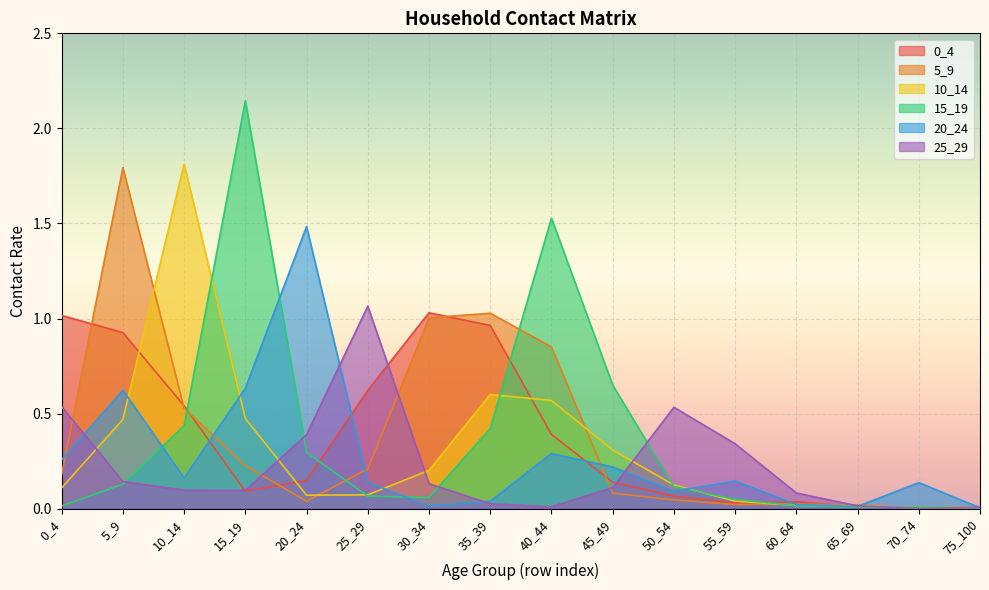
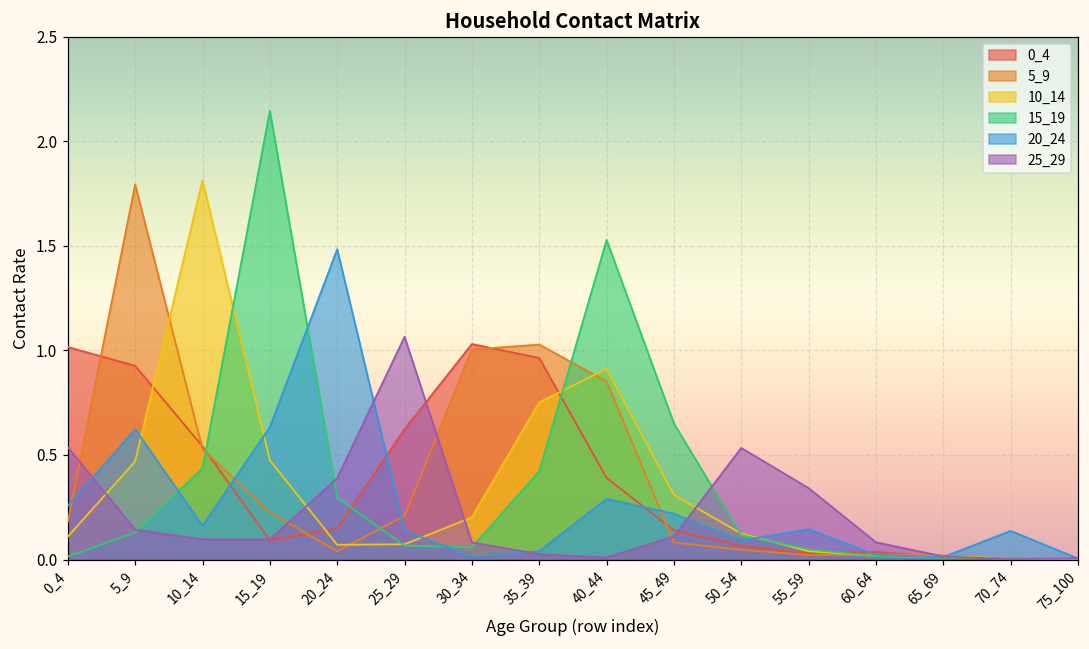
  {
    "10_14": {
      "0_4": 0.11,
      "5_9": 0.47,
      "10_14": 1.81,
      "15_19": 0.47,
      "20_24": 0.07,
      "30_34": 0.20,
-     "35_39": 0.60,
-     "40_44": 0.57,
+     "35_39": 0.75,
+     "40_44": 0.91,
      "45_49": 0.31
    },
    "15_19": {
      "0_4": 0.01,
      "5_9": 0.13,
      "10_14": 0.44,
      "15_19": 2.15,
      "20_24": 0.30,
      "30_34": 0.06,
      "35_39": 0.42,
      "40_44": 1.53,
      "45_49": 0.65
    },
    "20_24": {
      "0_4": 0.26,
      "5_9": 0.62,
      "10_14": 0.16,
      "15_19": 0.63,
      "20_24": 1.48,
      "25_29": 0.14,
      "30_34": 0.01,
      "35_39": 0.04,
      "40_44": 0.29,
      "45_49": 0.22,
      "50_54": 0.09,
      "55_59": 0.15,
      "70_74": 0.14
    },
    "25_29": {
      "0_4": 0.54,
      "5_9": 0.14,
      "10_14": 0.10,
      "20_24": 0.39,
      "25_29": 1.07,
-     "30_34": 0.13,
+     "30_34": 0.08,
      "35_39": 0.03,
      "40_44": 0.01,
      "45_49": 0.11,
      "50_54": 0.53,
      "55_59": 0.34,
      "60_64": 0.08
    }
  }
